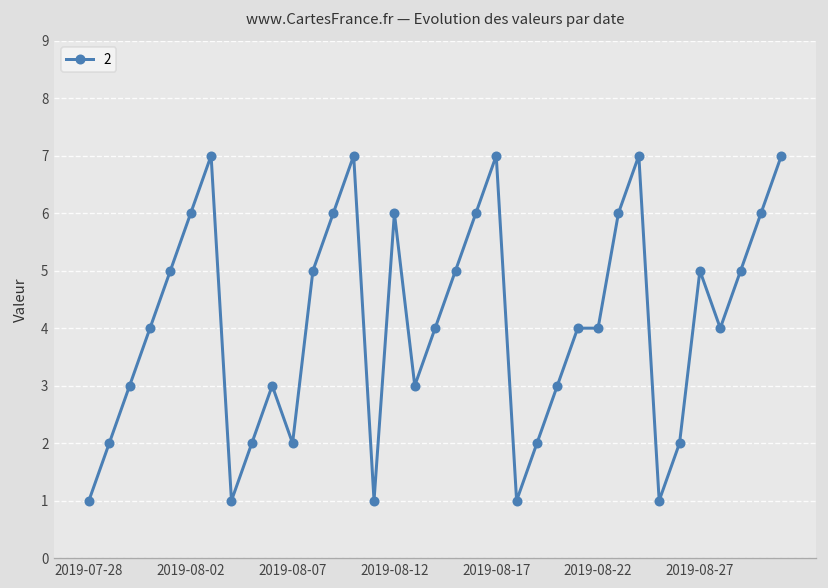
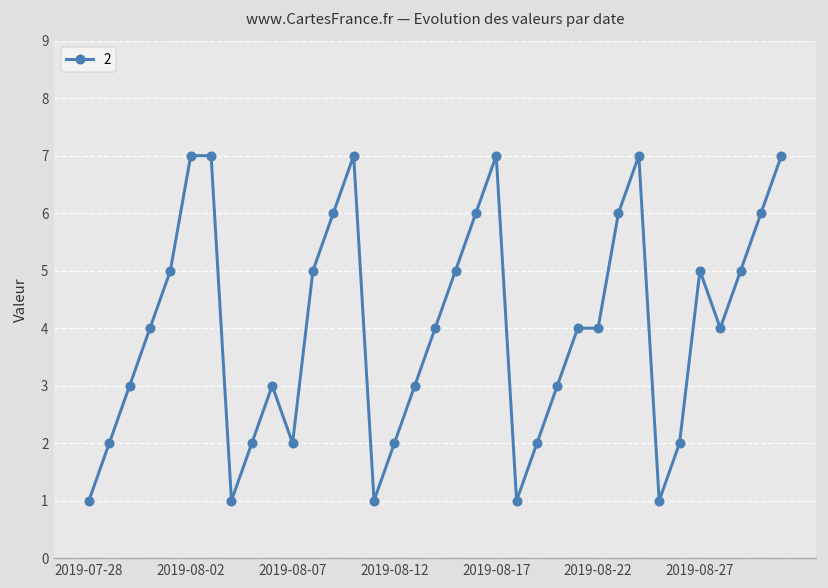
  {
    "2019-07-28": 1,
-   "2019-08-02": 6,
+   "2019-08-02": 7,
    "2019-08-07": 2,
-   "2019-08-12": 6,
+   "2019-08-12": 2,
    "2019-08-17": 7,
    "2019-08-22": 4,
    "2019-08-27": 5
  }
